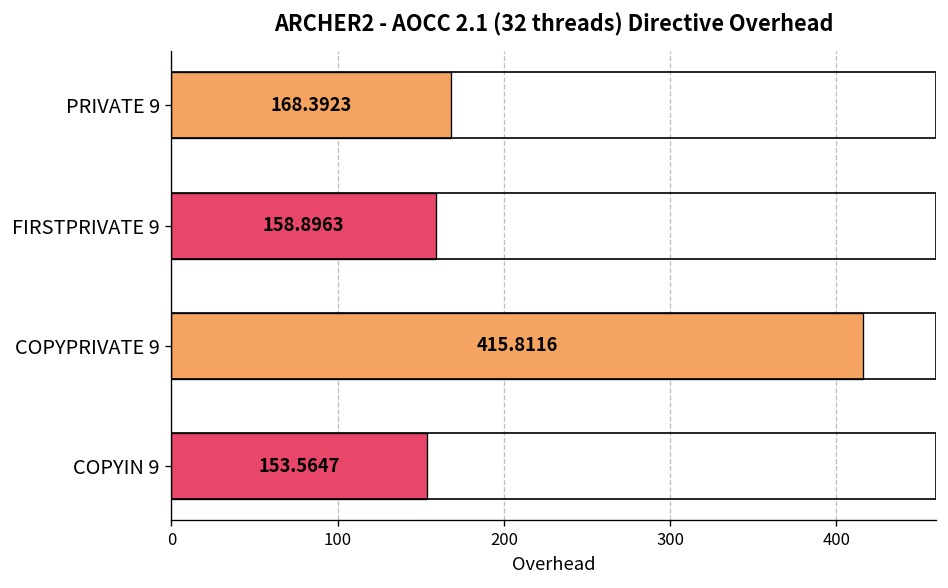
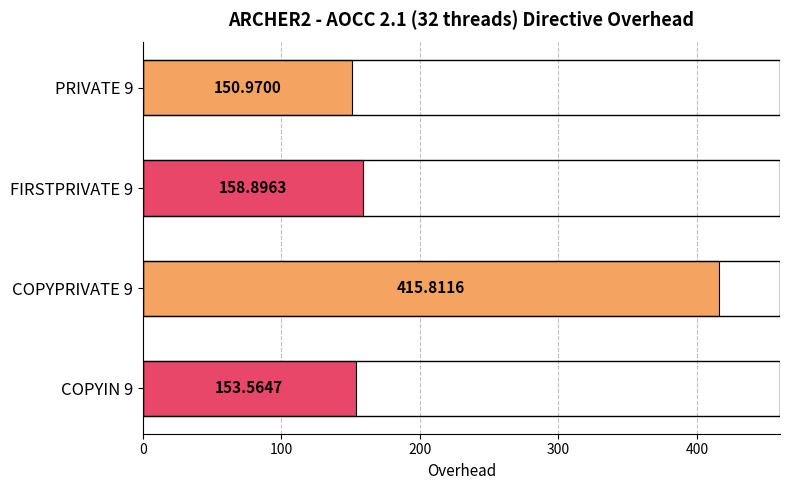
  {
-   "PRIVATE 9": 168.3923,
+   "PRIVATE 9": 150.9700,
    "FIRSTPRIVATE 9": 158.8963,
    "COPYPRIVATE 9": 415.8116,
    "COPYIN 9": 153.5647
  }
